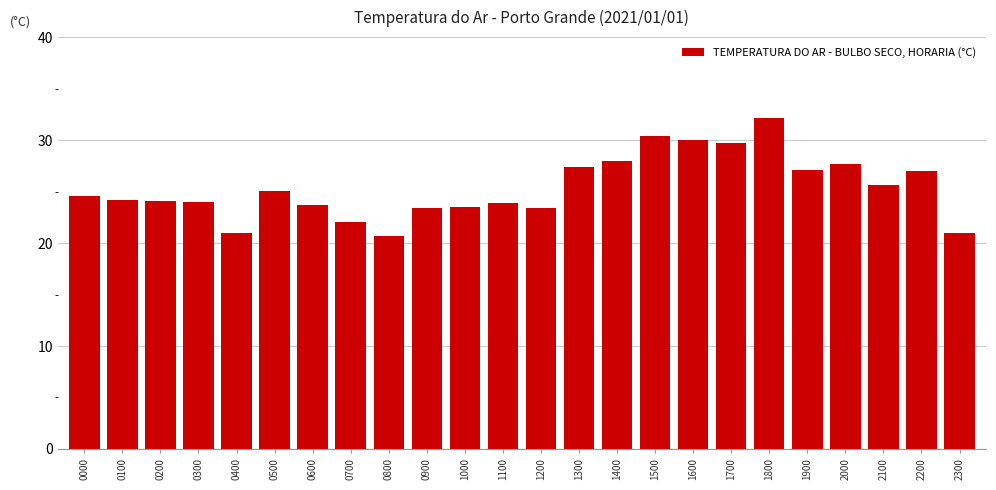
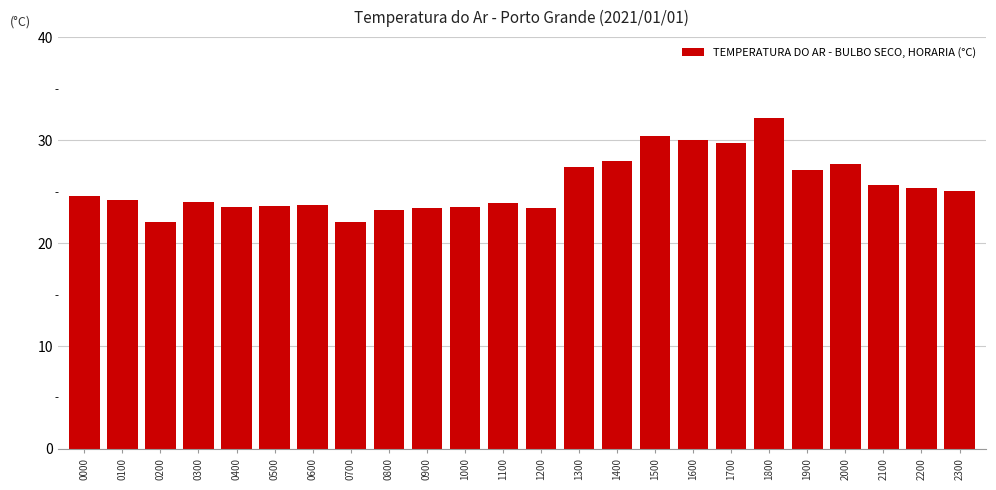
  {
    "0000": 24.6,
    "0100": 24.2,
-   "0200": 24.1,
+   "0200": 22.0,
    "0300": 24.0,
-   "0400": 21.0,
-   "0500": 25.1,
+   "0400": 23.5,
+   "0500": 23.6,
    "0600": 23.7,
    "0700": 22.0,
-   "0800": 20.7,
+   "0800": 23.2,
    "0900": 23.4,
    "1000": 23.5,
    "1100": 23.9,
    "1200": 23.4,
    "1300": 27.4,
    "1400": 28.0,
    "1500": 30.4,
    "1600": 30.0,
    "1700": 29.7,
    "1800": 32.1,
    "1900": 27.1,
    "2000": 27.7,
    "2100": 25.6,
-   "2200": 27.0,
-   "2300": 21.0
+   "2200": 25.3,
+   "2300": 25.1
  }
